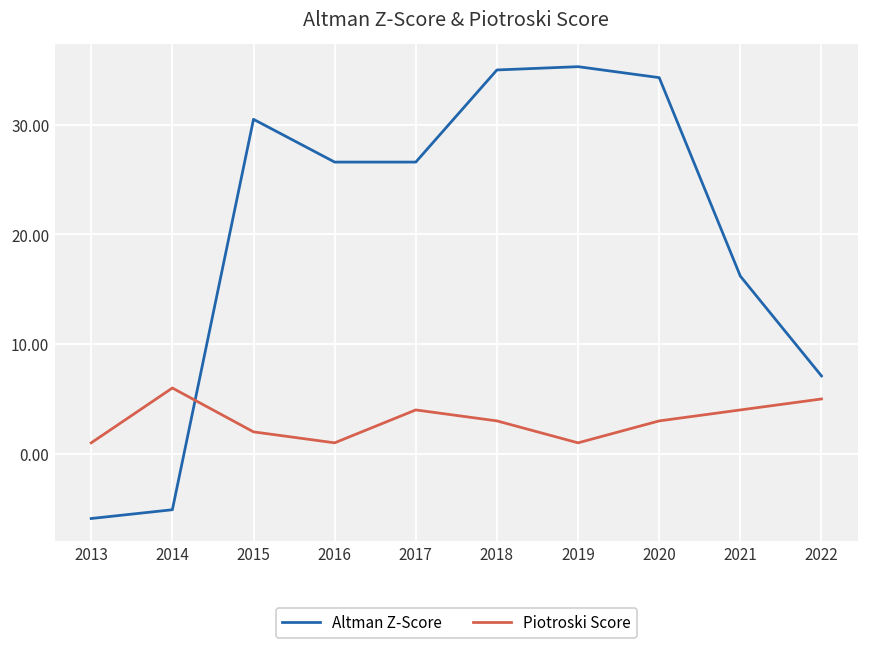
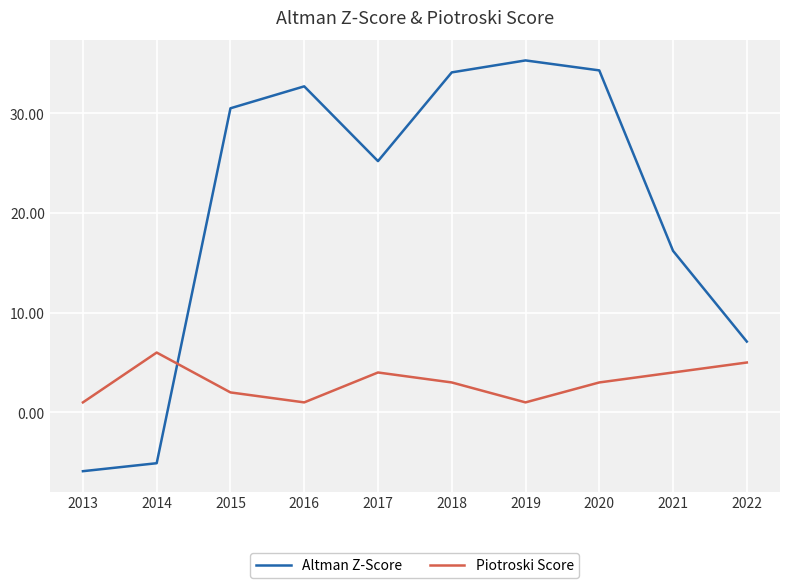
  {
    "Altman Z-Score": {
      "2013": -6,
      "2014": -5,
      "2015": 31,
-     "2016": 27,
-     "2017": 27,
-     "2018": 35,
+     "2016": 33,
+     "2017": 25,
+     "2018": 34,
      "2019": 35,
      "2020": 34,
      "2021": 16,
      "2022": 7
    },
    "Piotroski Score": {
      "2013": 1,
      "2014": 6,
      "2015": 2,
      "2016": 1,
      "2017": 4,
      "2018": 3,
      "2019": 1,
      "2020": 3,
      "2021": 4,
      "2022": 5
    }
  }
